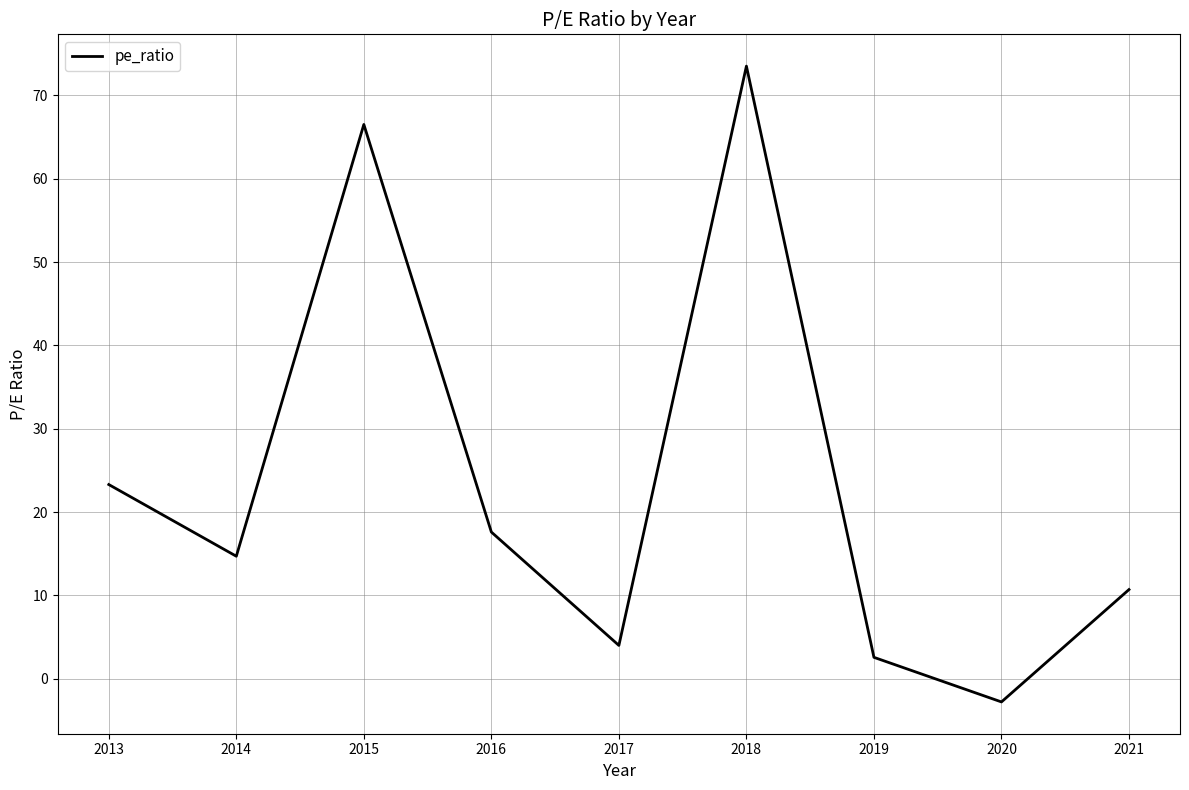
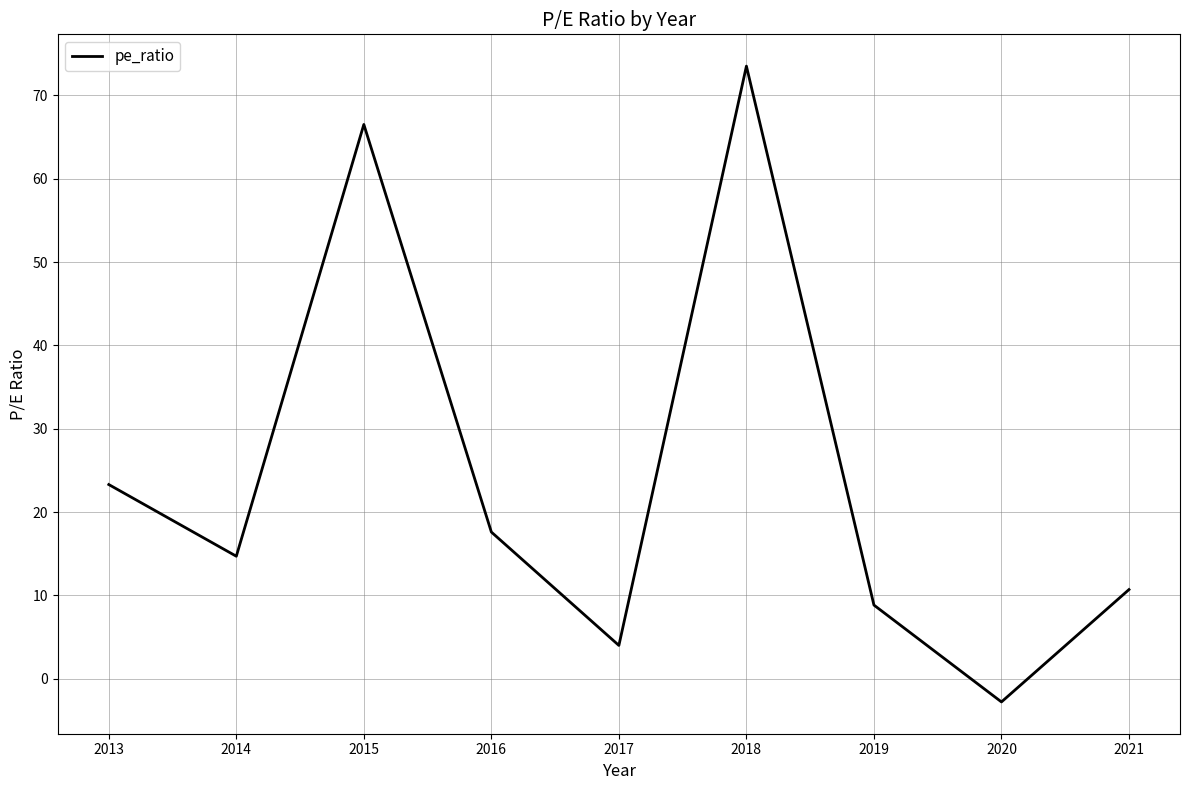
  {
    "2013": 23,
    "2014": 15,
    "2015": 67,
    "2016": 18,
    "2017": 4,
    "2018": 74,
-   "2019": 3,
+   "2019": 9,
    "2020": -3,
    "2021": 11
  }
